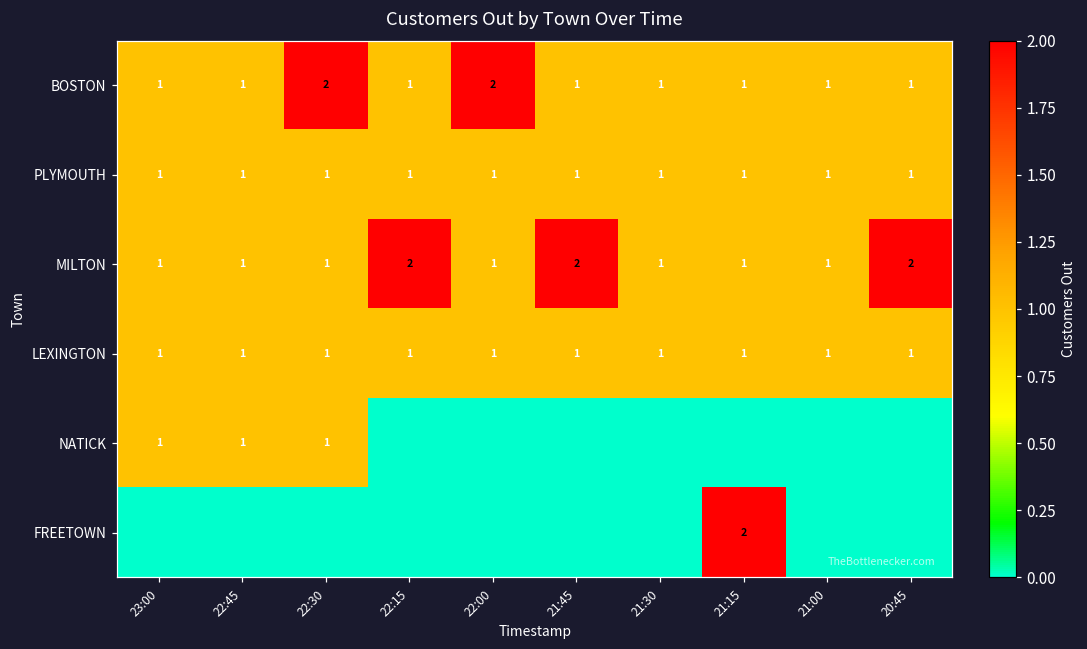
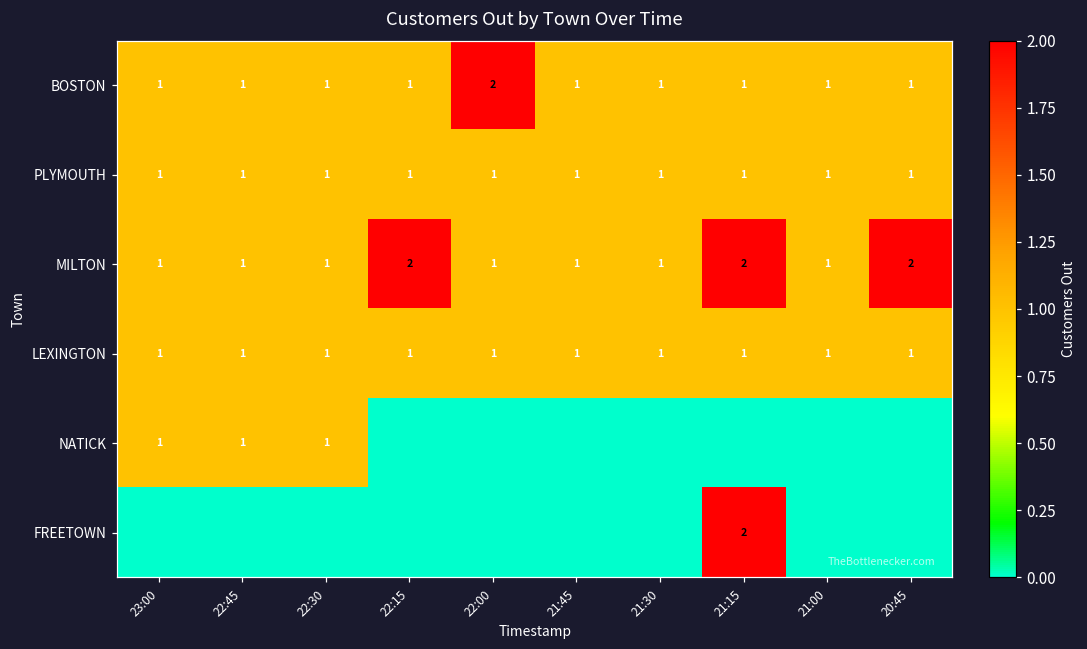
  {
    "BOSTON": {
      "23:00": 1,
      "22:45": 1,
-     "22:30": 2,
+     "22:30": 1,
      "22:15": 1,
      "22:00": 2,
      "21:45": 1,
      "21:30": 1,
      "21:15": 1,
      "21:00": 1,
      "20:45": 1
    },
    "PLYMOUTH": {
      "23:00": 1,
      "22:45": 1,
      "22:30": 1,
      "22:15": 1,
      "22:00": 1,
      "21:45": 1,
      "21:30": 1,
      "21:15": 1,
      "21:00": 1,
      "20:45": 1
    },
    "MILTON": {
      "23:00": 1,
      "22:45": 1,
      "22:30": 1,
      "22:15": 2,
      "22:00": 1,
-     "21:45": 2,
+     "21:45": 1,
      "21:30": 1,
-     "21:15": 1,
+     "21:15": 2,
      "21:00": 1,
      "20:45": 2
    },
    "LEXINGTON": {
      "23:00": 1,
      "22:45": 1,
      "22:30": 1,
      "22:15": 1,
      "22:00": 1,
      "21:45": 1,
      "21:30": 1,
      "21:15": 1,
      "21:00": 1,
      "20:45": 1
    },
    "NATICK": {
      "23:00": 1,
      "22:45": 1,
      "22:30": 1
    },
    "FREETOWN": {
      "21:15": 2
    }
  }
